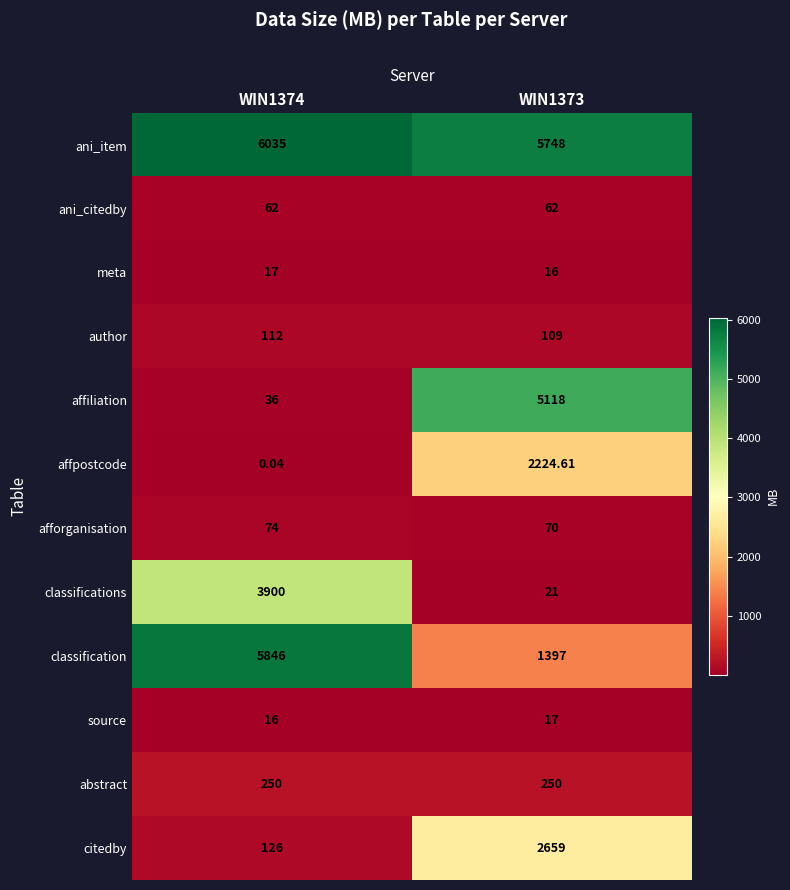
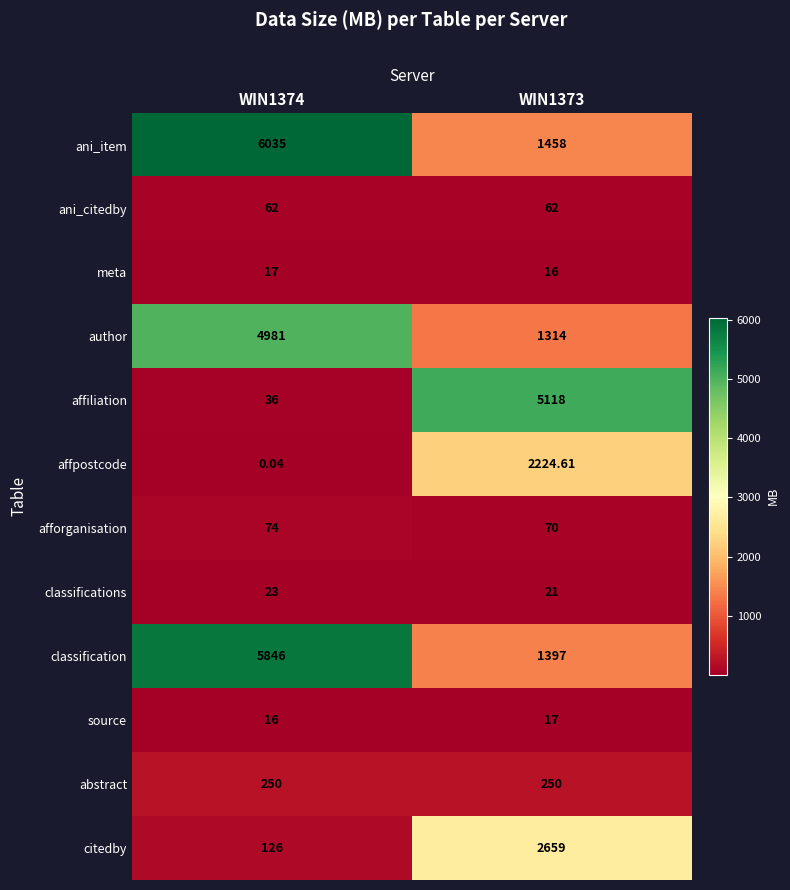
  {
    "ani_item": {
      "WIN1374": 6035,
-     "WIN1373": 5748
+     "WIN1373": 1458
    },
    "ani_citedby": {
      "WIN1374": 62,
      "WIN1373": 62
    },
    "meta": {
      "WIN1374": 17,
      "WIN1373": 16
    },
    "author": {
-     "WIN1374": 112,
-     "WIN1373": 109
+     "WIN1374": 4981,
+     "WIN1373": 1314
    },
    "affiliation": {
      "WIN1374": 36,
      "WIN1373": 5118
    },
    "affpostcode": {
      "WIN1374": 0.04,
      "WIN1373": 2224.61
    },
    "afforganisation": {
      "WIN1374": 74,
      "WIN1373": 70
    },
    "classifications": {
-     "WIN1374": 3900,
+     "WIN1374": 23,
      "WIN1373": 21
    },
    "classification": {
      "WIN1374": 5846,
      "WIN1373": 1397
    },
    "source": {
      "WIN1374": 16,
      "WIN1373": 17
    },
    "abstract": {
      "WIN1374": 250,
      "WIN1373": 250
    },
    "citedby": {
      "WIN1374": 126,
      "WIN1373": 2659
    }
  }
